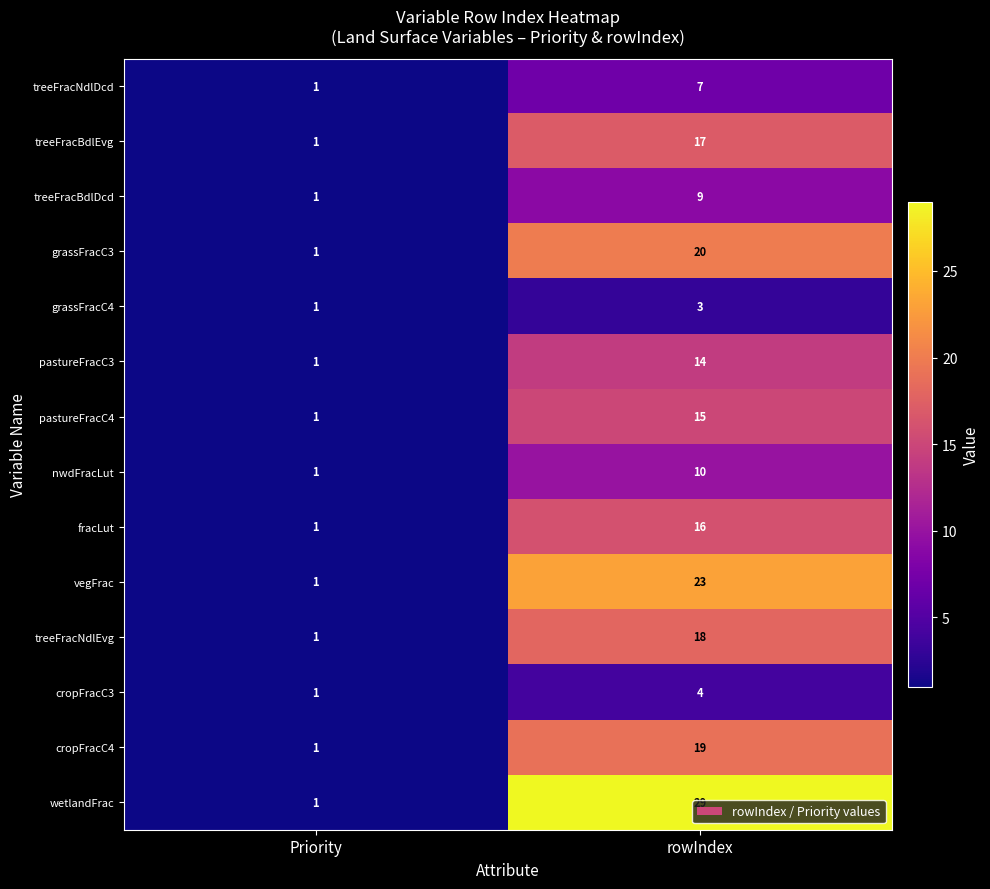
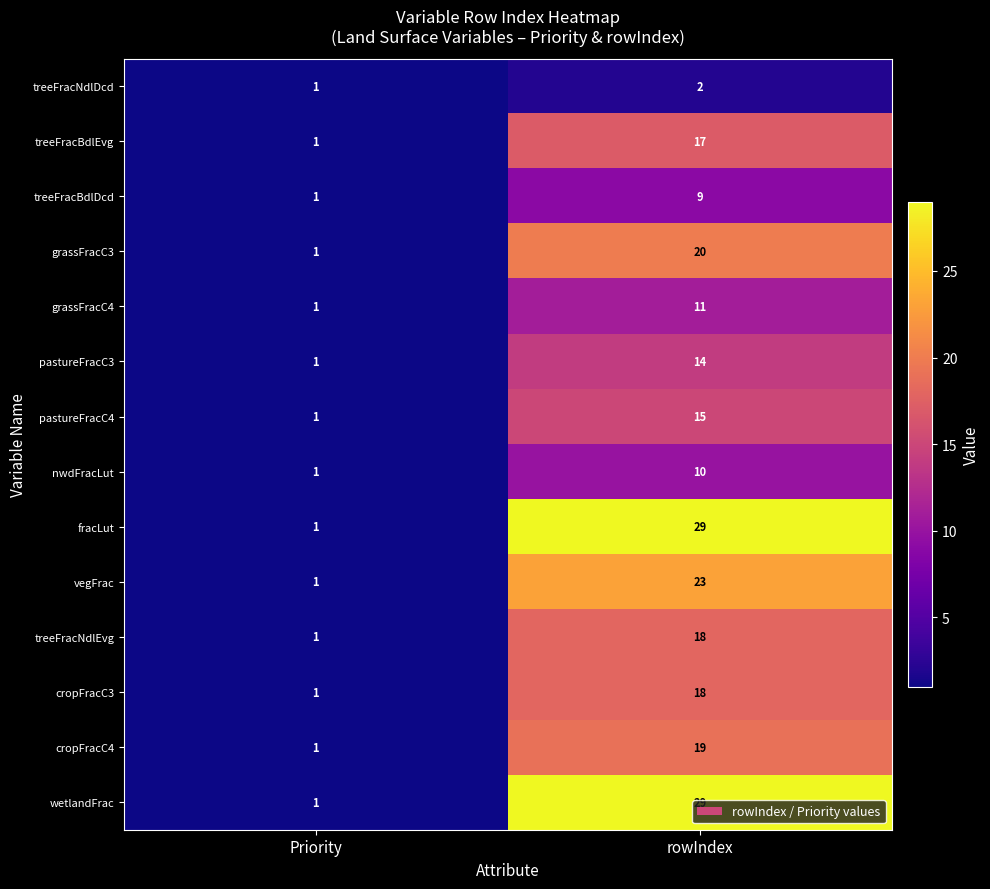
  {
    "treeFracNdlDcd": {
      "Priority": 1,
-     "rowIndex": 7
+     "rowIndex": 2
    },
    "treeFracBdlEvg": {
      "Priority": 1,
      "rowIndex": 17
    },
    "treeFracBdlDcd": {
      "Priority": 1,
      "rowIndex": 9
    },
    "grassFracC3": {
      "Priority": 1,
      "rowIndex": 20
    },
    "grassFracC4": {
      "Priority": 1,
-     "rowIndex": 3
+     "rowIndex": 11
    },
    "pastureFracC3": {
      "Priority": 1,
      "rowIndex": 14
    },
    "pastureFracC4": {
      "Priority": 1,
      "rowIndex": 15
    },
    "nwdFracLut": {
      "Priority": 1,
      "rowIndex": 10
    },
    "fracLut": {
      "Priority": 1,
-     "rowIndex": 16
+     "rowIndex": 29
    },
    "vegFrac": {
      "Priority": 1,
      "rowIndex": 23
    },
    "treeFracNdlEvg": {
      "Priority": 1,
      "rowIndex": 18
    },
    "cropFracC3": {
      "Priority": 1,
-     "rowIndex": 4
+     "rowIndex": 18
    },
    "cropFracC4": {
      "Priority": 1,
      "rowIndex": 19
    },
    "wetlandFrac": {
      "Priority": 1
    }
  }
